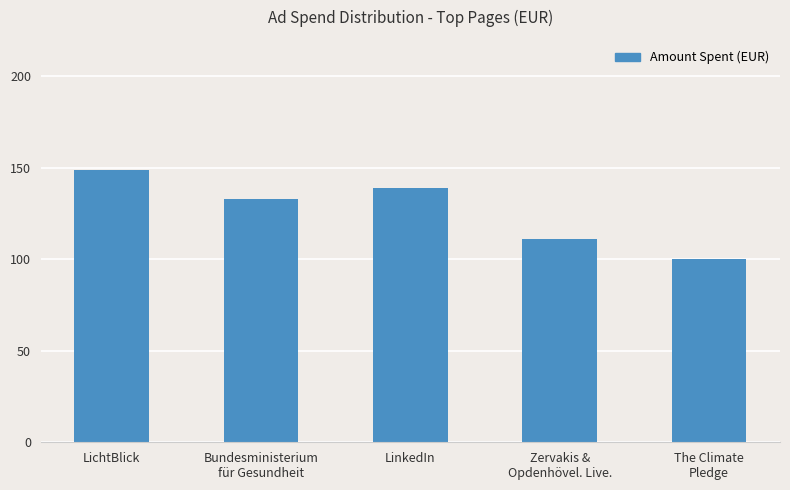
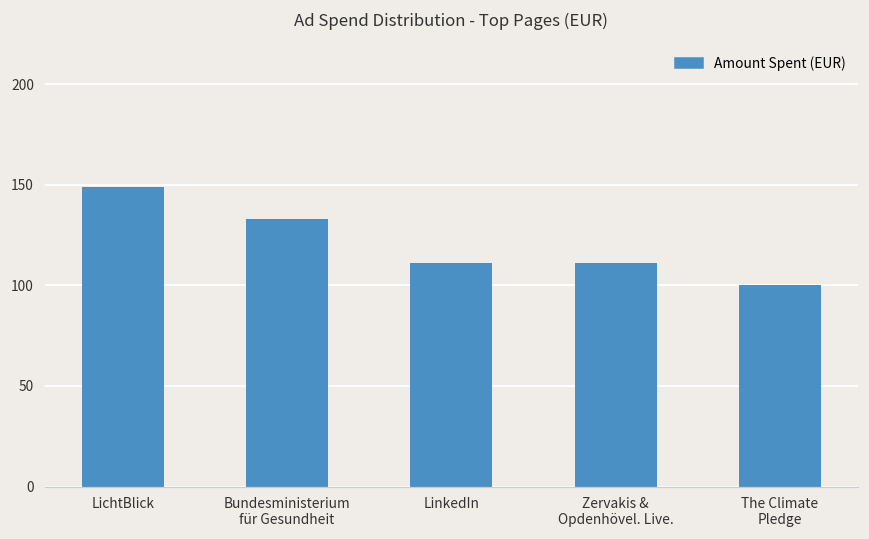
  {
    "LichtBlick": 149,
    "Bundesministerium für Gesundheit": 133,
-   "LinkedIn": 139,
+   "LinkedIn": 111,
    "Zervakis & Opdenhövel. Live.": 111,
    "The Climate Pledge": 100
  }
